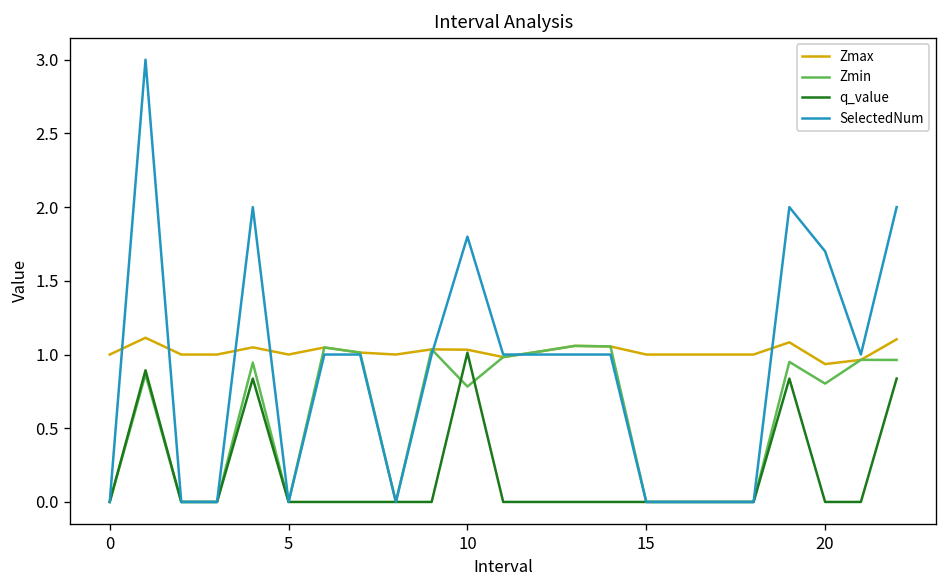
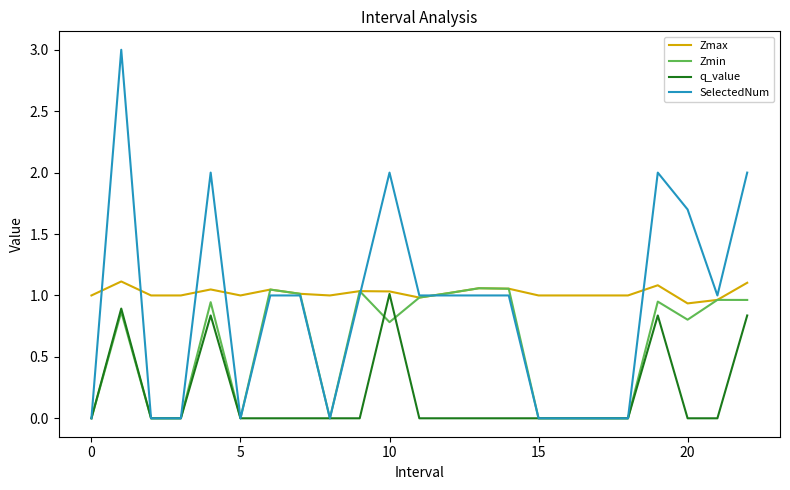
  {
    "Zmax": {
      "0": 1.0,
      "5": 1.0,
      "15": 1.0,
      "20": 0.94
    },
    "Zmin": {
      "10": 0.8,
      "20": 0.8
    },
    "q_value": {
      "20": 0.0
    },
    "SelectedNum": {
-     "10": 1.8,
+     "10": 2.0,
      "20": 1.7
    }
  }
